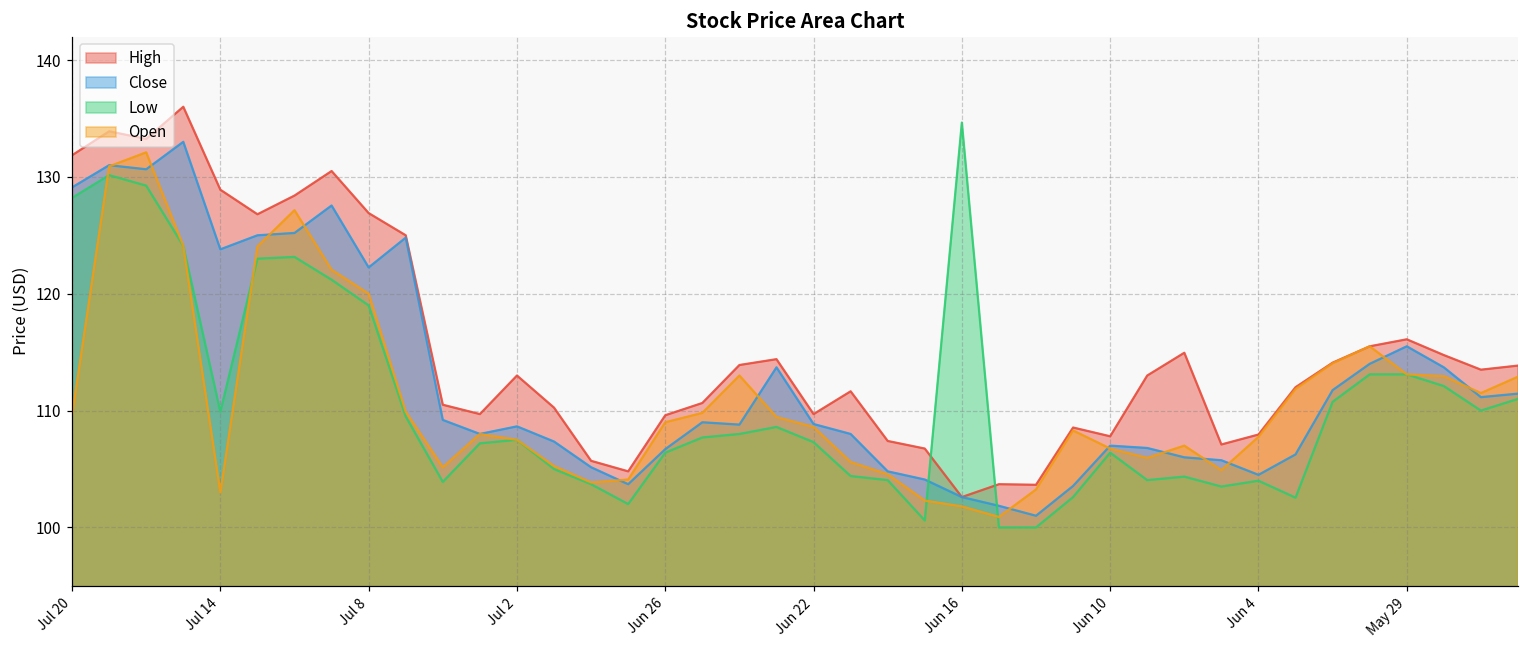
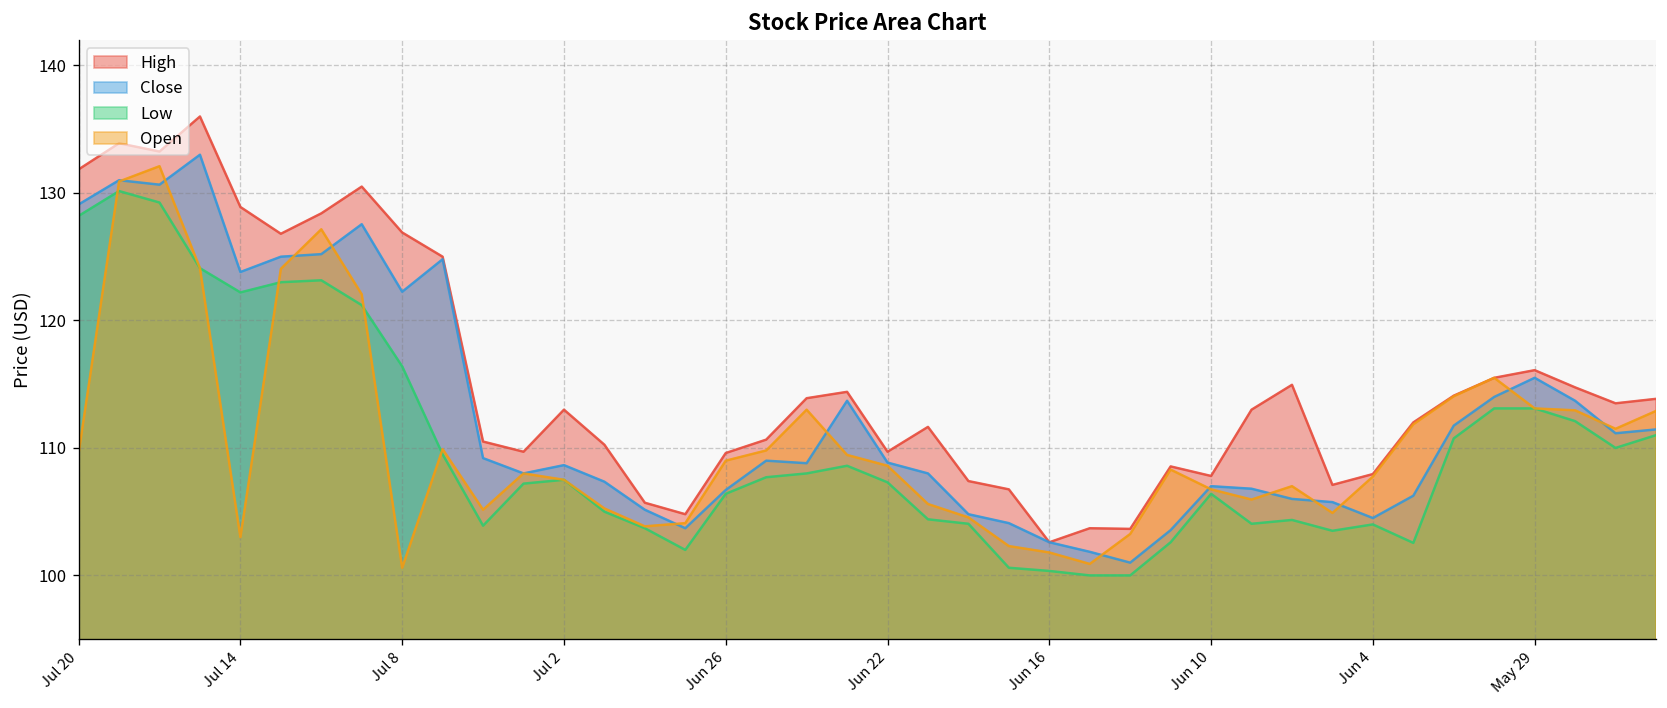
  {
    "High": {
      "Jul 20": 131.9,
      "Jul 14": 128.9,
      "Jul 8": 126.9,
      "Jul 2": 113.0,
      "Jun 26": 109.6,
      "Jun 22": 109.7,
      "Jun 10": 107.8,
      "May 29": 116.1
    },
    "Close": {
      "Jul 20": 129.1,
      "Jul 14": 123.8,
      "Jul 8": 122.3,
      "Jul 2": 108.7,
      "Jun 26": 106.7,
      "Jun 22": 108.9,
      "Jun 10": 107.0,
      "Jun 4": 104.5,
      "May 29": 115.5
    },
    "Low": {
      "Jul 20": 128.2,
-     "Jul 14": 109.9,
-     "Jul 8": 119.0,
+     "Jul 14": 122.2,
+     "Jul 8": 116.4,
      "Jun 26": 106.4,
      "Jun 22": 107.3,
-     "Jun 16": 134.7,
+     "Jun 16": 100.4,
      "Jun 10": 106.4,
      "Jun 4": 104.0
    },
    "Open": {
      "Jul 20": 109.6,
      "Jul 14": 103.0,
-     "Jul 8": 120.0,
+     "Jul 8": 100.6,
      "Jun 26": 109.0,
      "Jun 22": 108.6,
      "Jun 16": 101.8,
      "Jun 10": 106.8
    }
  }
